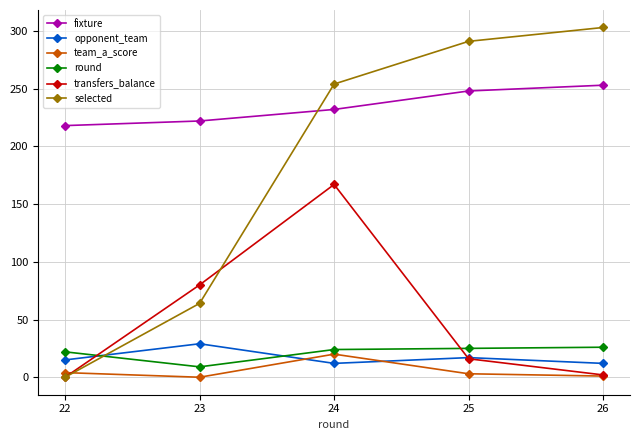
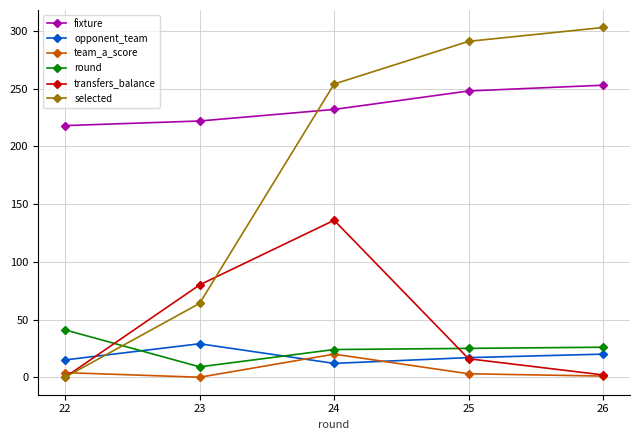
  {
    "fixture": {
      "22": 218,
      "23": 222,
      "24": 232,
      "25": 248,
      "26": 253
    },
    "opponent_team": {
      "22": 15,
      "23": 29,
      "24": 12,
-     "26": 12
+     "26": 20
    },
    "team_a_score": {
      "22": 4,
      "23": 0,
      "24": 20,
      "25": 3
    },
    "round": {
-     "22": 22,
+     "22": 41,
      "23": 9,
      "24": 24,
      "25": 25,
      "26": 26
    },
    "transfers_balance": {
      "23": 80,
-     "24": 167
+     "24": 136
    },
    "selected": {
      "23": 64,
      "24": 254,
      "25": 291,
      "26": 303
    }
  }
